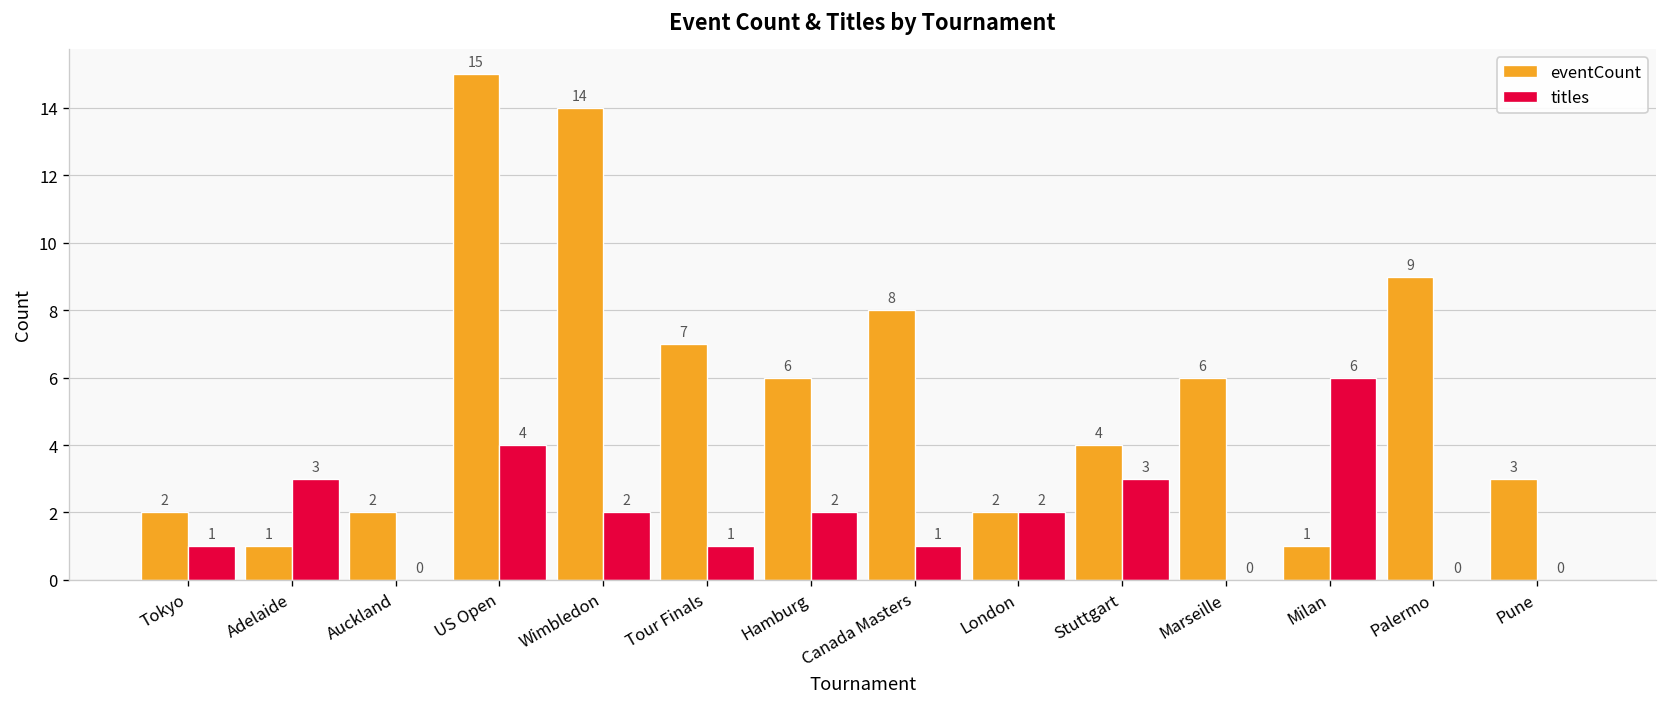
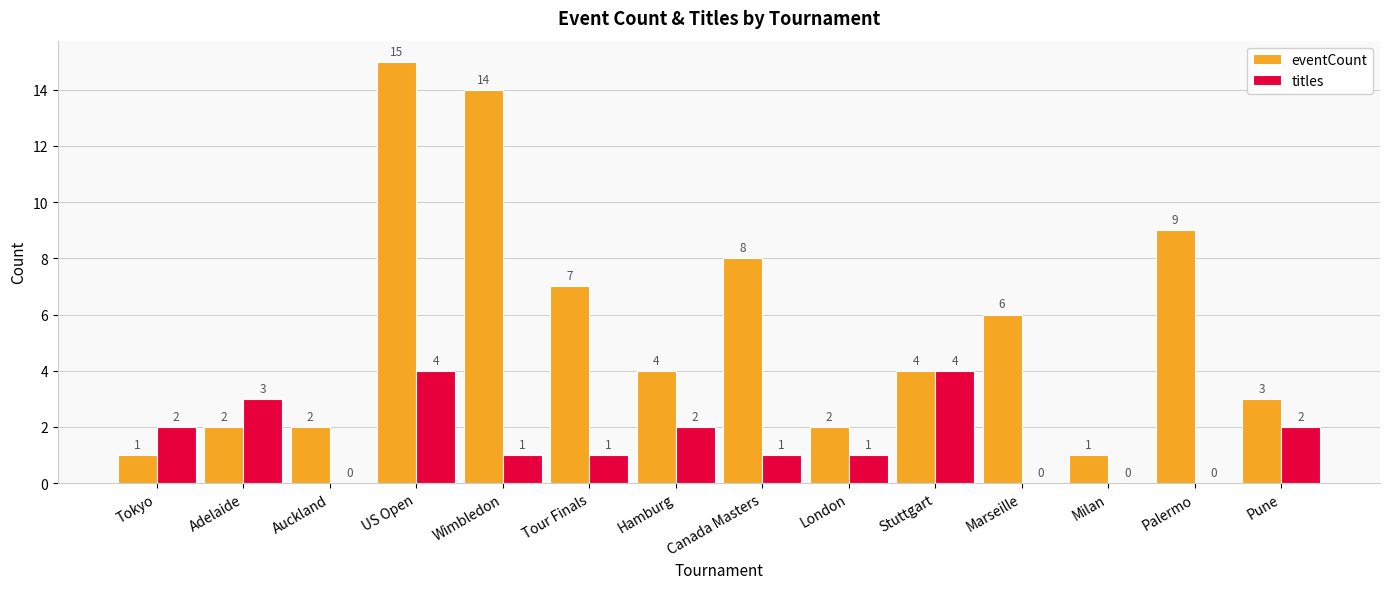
  {
    "eventCount": {
-     "Tokyo": 2,
-     "Adelaide": 1,
+     "Tokyo": 1,
+     "Adelaide": 2,
      "Auckland": 2,
      "US Open": 15,
      "Wimbledon": 14,
      "Tour Finals": 7,
-     "Hamburg": 6,
+     "Hamburg": 4,
      "Canada Masters": 8,
      "London": 2,
      "Stuttgart": 4,
      "Marseille": 6,
      "Milan": 1,
      "Palermo": 9,
      "Pune": 3
    },
    "titles": {
-     "Tokyo": 1,
+     "Tokyo": 2,
      "Adelaide": 3,
      "Auckland": 0,
      "US Open": 4,
-     "Wimbledon": 2,
+     "Wimbledon": 1,
      "Tour Finals": 1,
      "Hamburg": 2,
      "Canada Masters": 1,
-     "London": 2,
-     "Stuttgart": 3,
+     "London": 1,
+     "Stuttgart": 4,
      "Marseille": 0,
-     "Milan": 6,
+     "Milan": 0,
      "Palermo": 0,
-     "Pune": 0
+     "Pune": 2
    }
  }
